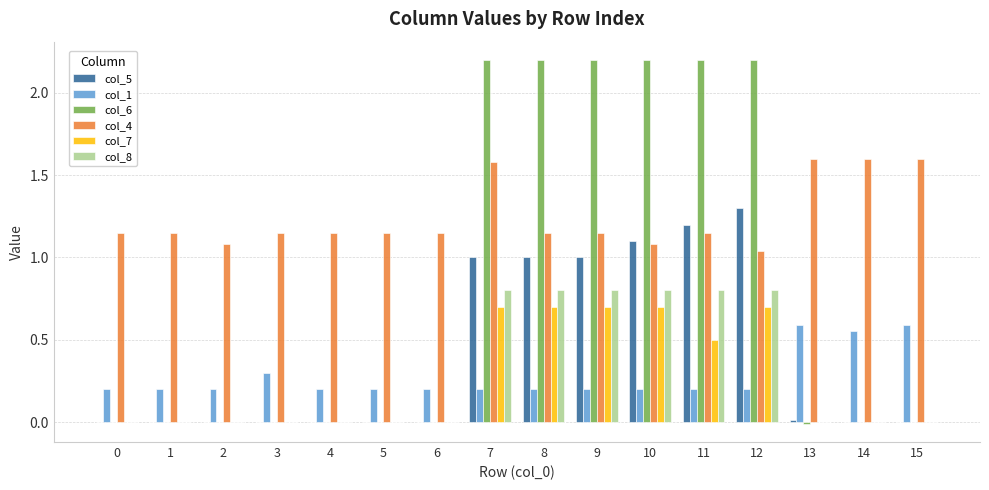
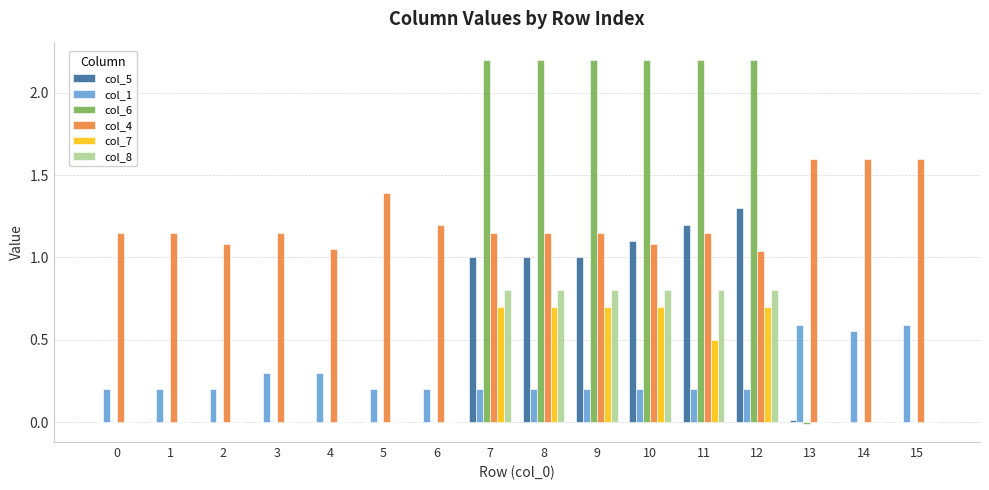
  {
    "col_5": {
      "0": 0.00,
      "1": 0.00,
      "2": 0.00,
      "3": 0.00,
      "4": 0.00,
      "5": 0.00,
      "6": 0.00,
      "7": 1.00,
      "8": 1.00,
      "9": 1.00,
      "10": 1.10,
      "11": 1.20,
      "12": 1.30,
      "13": 0.02,
      "14": 0.00,
      "15": 0.00
    },
    "col_1": {
      "0": 0.2,
      "1": 0.2,
      "2": 0.2,
      "3": 0.3,
-     "4": 0.2,
+     "4": 0.3,
      "5": 0.2,
      "6": 0.2,
      "7": 0.2,
      "8": 0.2,
      "9": 0.2,
      "10": 0.2,
      "11": 0.2,
      "12": 0.2,
      "13": 0.6,
      "14": 0.56,
      "15": 0.6
    },
    "col_6": {
      "0": 0.00,
      "1": 0.00,
      "2": 0.00,
      "3": 0.00,
      "4": 0.00,
      "5": 0.00,
      "6": 0.00,
      "7": 2.20,
      "8": 2.20,
      "9": 2.20,
      "10": 2.20,
      "11": 2.20,
      "12": 2.20,
      "14": 0.00,
      "15": 0.00
    },
    "col_4": {
      "0": 1.15,
      "1": 1.15,
      "2": 1.08,
      "3": 1.15,
-     "4": 1.15,
-     "5": 1.15,
-     "6": 1.15,
-     "7": 1.58,
+     "4": 1.05,
+     "5": 1.39,
+     "6": 1.20,
+     "7": 1.15,
      "8": 1.15,
      "9": 1.15,
      "10": 1.08,
      "11": 1.15,
      "12": 1.04,
      "13": 1.60,
      "14": 1.60,
      "15": 1.60
    },
    "col_7": {
      "0": 0.00,
      "1": 0.00,
      "2": 0.00,
      "3": 0.00,
      "4": 0.00,
      "5": 0.00,
      "6": 0.00,
      "7": 0.70,
      "8": 0.70,
      "9": 0.70,
      "10": 0.70,
      "11": 0.50,
      "12": 0.70,
      "13": 0.00,
      "14": 0.00,
      "15": 0.00
    },
    "col_8": {
      "0": 0.00,
      "1": 0.00,
      "2": 0.00,
      "3": 0.00,
      "4": 0.00,
      "5": 0.00,
      "6": 0.00,
      "7": 0.80,
      "8": 0.80,
      "9": 0.80,
      "10": 0.80,
      "11": 0.80,
      "12": 0.80,
      "13": 0.00,
      "14": 0.00,
      "15": 0.00
    }
  }
